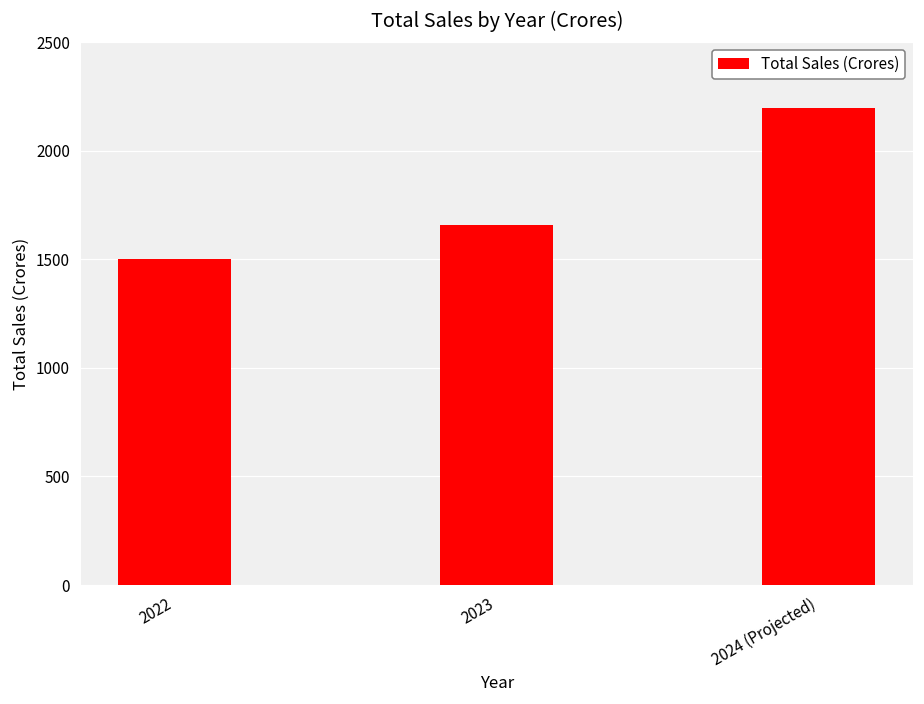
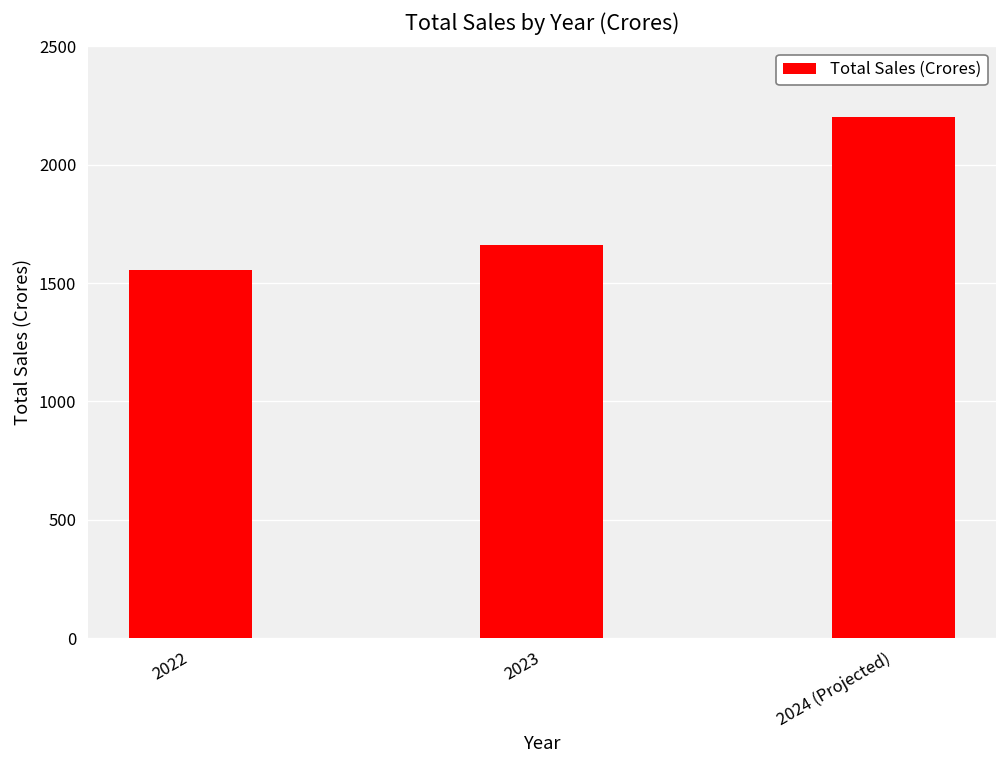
  {
-   "2022": 1500,
+   "2022": 1560,
    "2023": 1660,
    "2024 (Projected)": 2200
  }
